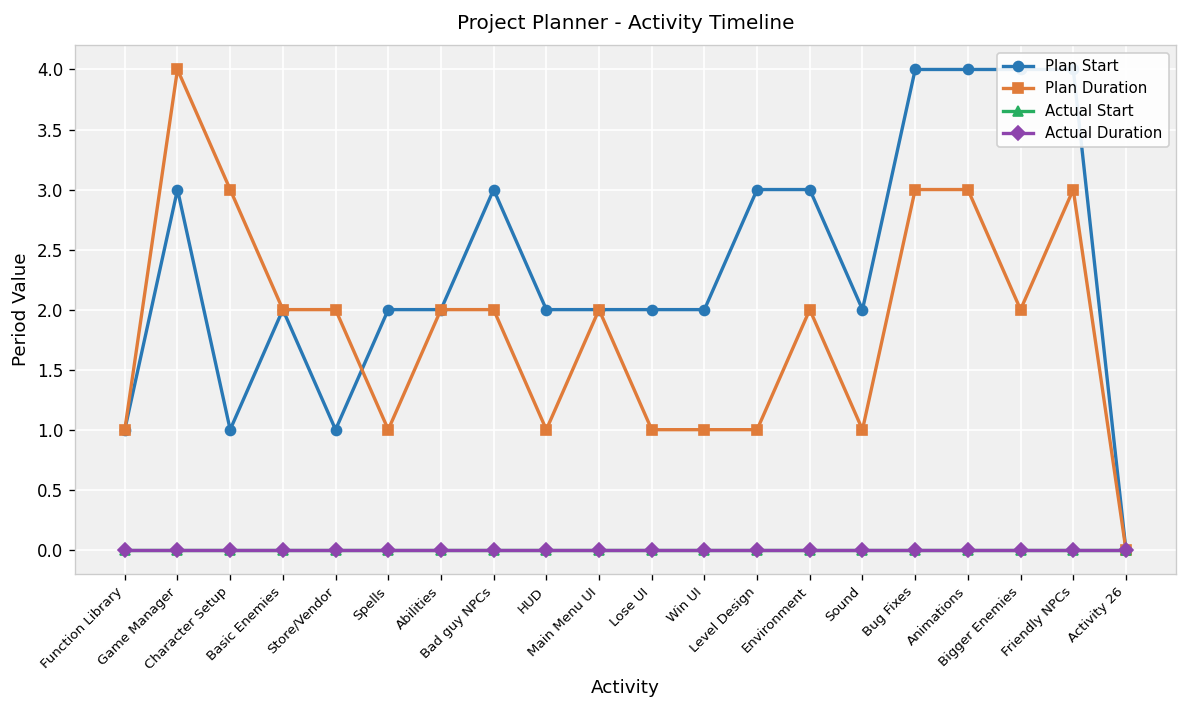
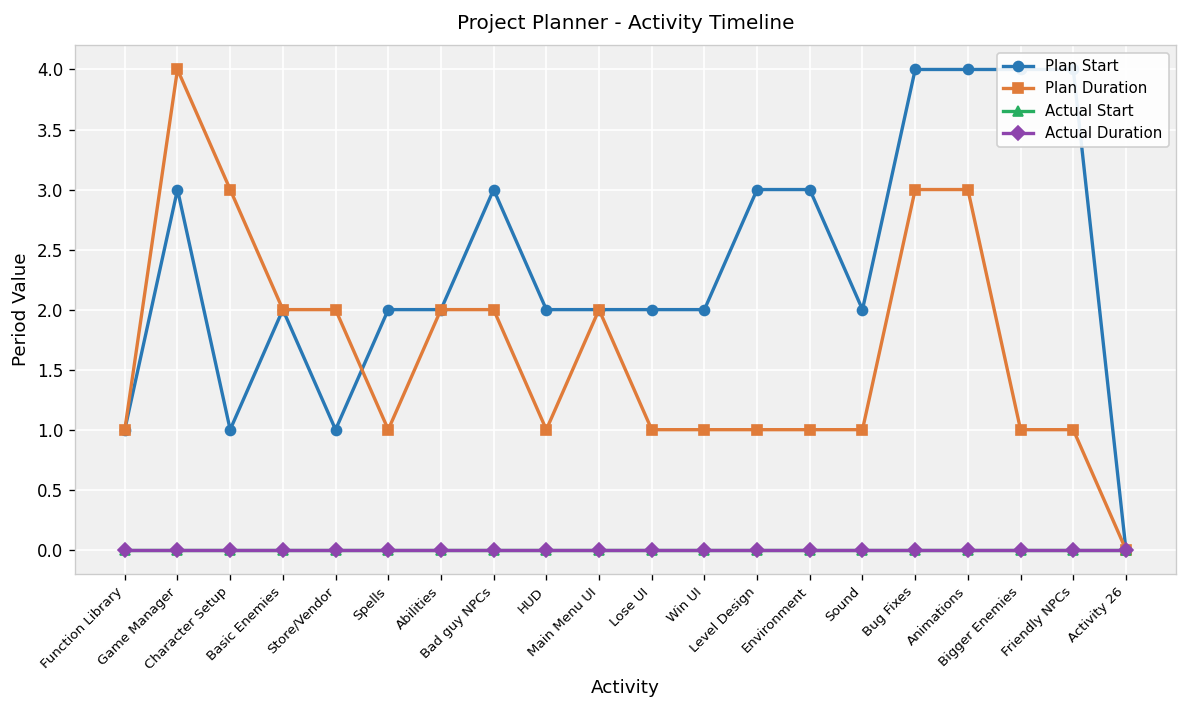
  {
    "Plan Start": {
      "Game Manager": 3,
      "Character Setup": 1,
      "Store/Vendor": 1,
      "Spells": 2,
      "Bad guy NPCs": 3,
      "HUD": 2,
      "Lose UI": 2,
      "Win UI": 2,
      "Level Design": 3,
      "Environment": 3,
      "Sound": 2,
      "Bug Fixes": 4,
      "Animations": 4
    },
    "Plan Duration": {
      "Game Manager": 4,
      "Character Setup": 3,
      "Store/Vendor": 2,
      "Spells": 1,
      "Bad guy NPCs": 2,
      "HUD": 1,
      "Lose UI": 1,
      "Win UI": 1,
      "Level Design": 1,
-     "Environment": 2,
+     "Environment": 1,
      "Sound": 1,
      "Bug Fixes": 3,
      "Animations": 3,
-     "Bigger Enemies": 2,
-     "Friendly NPCs": 3
+     "Bigger Enemies": 1,
+     "Friendly NPCs": 1
    },
    "Actual Duration": {
      "Function Library": 0,
      "Game Manager": 0,
      "Character Setup": 0,
      "Basic Enemies": 0,
      "Store/Vendor": 0,
      "Spells": 0,
      "Abilities": 0,
      "Bad guy NPCs": 0,
      "HUD": 0,
      "Main Menu UI": 0,
      "Lose UI": 0,
      "Win UI": 0,
      "Level Design": 0,
      "Environment": 0,
      "Sound": 0,
      "Bug Fixes": 0,
      "Animations": 0,
      "Bigger Enemies": 0,
      "Friendly NPCs": 0
    }
  }
